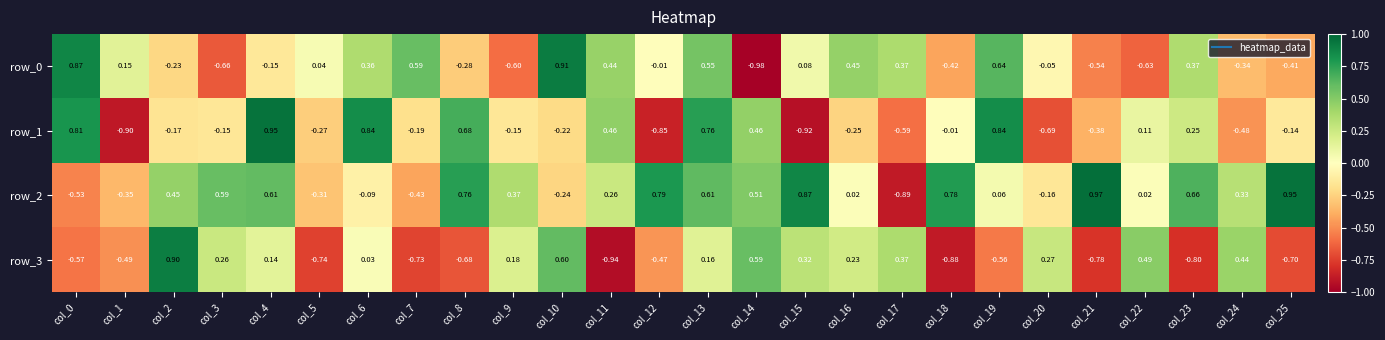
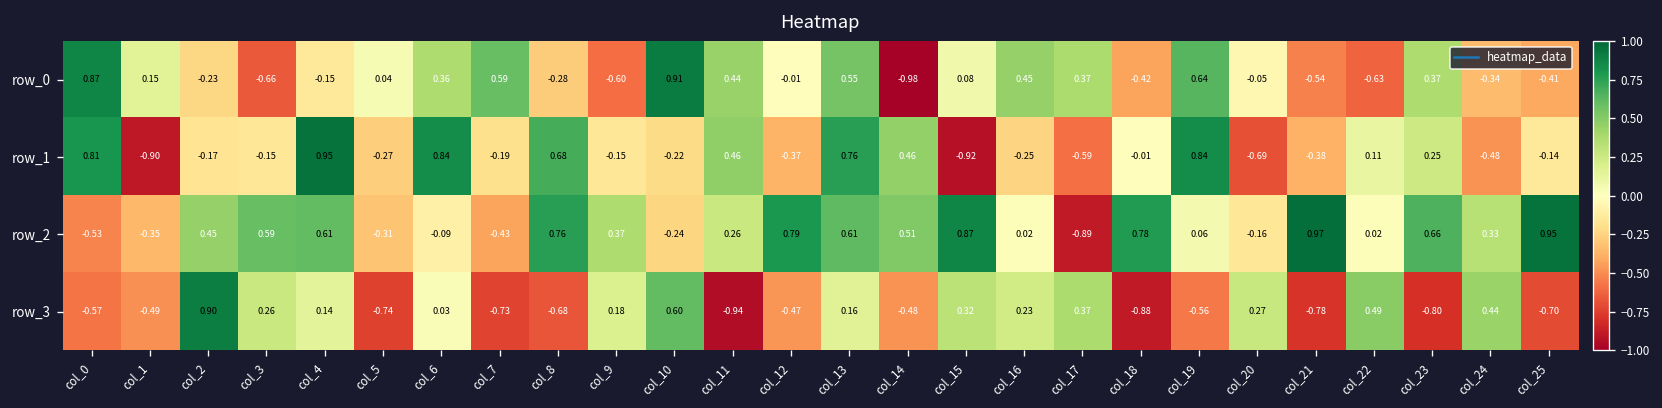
  {
    "row_0": {
      "col_0": 0.87,
      "col_1": 0.15,
      "col_2": -0.23,
      "col_3": -0.66,
      "col_4": -0.15,
      "col_5": 0.04,
      "col_6": 0.36,
      "col_7": 0.59,
      "col_8": -0.28,
      "col_9": -0.60,
      "col_10": 0.91,
      "col_11": 0.44,
      "col_12": -0.01,
      "col_13": 0.55,
      "col_14": -0.98,
      "col_15": 0.08,
      "col_16": 0.45,
      "col_17": 0.37,
      "col_18": -0.42,
      "col_19": 0.64,
      "col_20": -0.05,
      "col_21": -0.54,
      "col_22": -0.63,
      "col_23": 0.37,
      "col_24": -0.34,
      "col_25": -0.41
    },
    "row_1": {
      "col_0": 0.81,
      "col_1": -0.90,
      "col_2": -0.17,
      "col_3": -0.15,
      "col_4": 0.95,
      "col_5": -0.27,
      "col_6": 0.84,
      "col_7": -0.19,
      "col_8": 0.68,
      "col_9": -0.15,
      "col_10": -0.22,
      "col_11": 0.46,
-     "col_12": -0.85,
+     "col_12": -0.37,
      "col_13": 0.76,
      "col_14": 0.46,
      "col_15": -0.92,
      "col_16": -0.25,
      "col_17": -0.59,
      "col_18": -0.01,
      "col_19": 0.84,
      "col_20": -0.69,
      "col_21": -0.38,
      "col_22": 0.11,
      "col_23": 0.25,
      "col_24": -0.48,
      "col_25": -0.14
    },
    "row_2": {
      "col_0": -0.53,
      "col_1": -0.35,
      "col_2": 0.45,
      "col_3": 0.59,
      "col_4": 0.61,
      "col_5": -0.31,
      "col_6": -0.09,
      "col_7": -0.43,
      "col_8": 0.76,
      "col_9": 0.37,
      "col_10": -0.24,
      "col_11": 0.26,
      "col_12": 0.79,
      "col_13": 0.61,
      "col_14": 0.51,
      "col_15": 0.87,
      "col_16": 0.02,
      "col_17": -0.89,
      "col_18": 0.78,
      "col_19": 0.06,
      "col_20": -0.16,
      "col_21": 0.97,
      "col_22": 0.02,
      "col_23": 0.66,
      "col_24": 0.33,
      "col_25": 0.95
    },
    "row_3": {
      "col_0": -0.57,
      "col_1": -0.49,
      "col_2": 0.90,
      "col_3": 0.26,
      "col_4": 0.14,
      "col_5": -0.74,
      "col_6": 0.03,
      "col_7": -0.73,
      "col_8": -0.68,
      "col_9": 0.18,
      "col_10": 0.60,
      "col_11": -0.94,
      "col_12": -0.47,
      "col_13": 0.16,
-     "col_14": 0.59,
+     "col_14": -0.48,
      "col_15": 0.32,
      "col_16": 0.23,
      "col_17": 0.37,
      "col_18": -0.88,
      "col_19": -0.56,
      "col_20": 0.27,
      "col_21": -0.78,
      "col_22": 0.49,
      "col_23": -0.80,
      "col_24": 0.44,
      "col_25": -0.70
    }
  }
